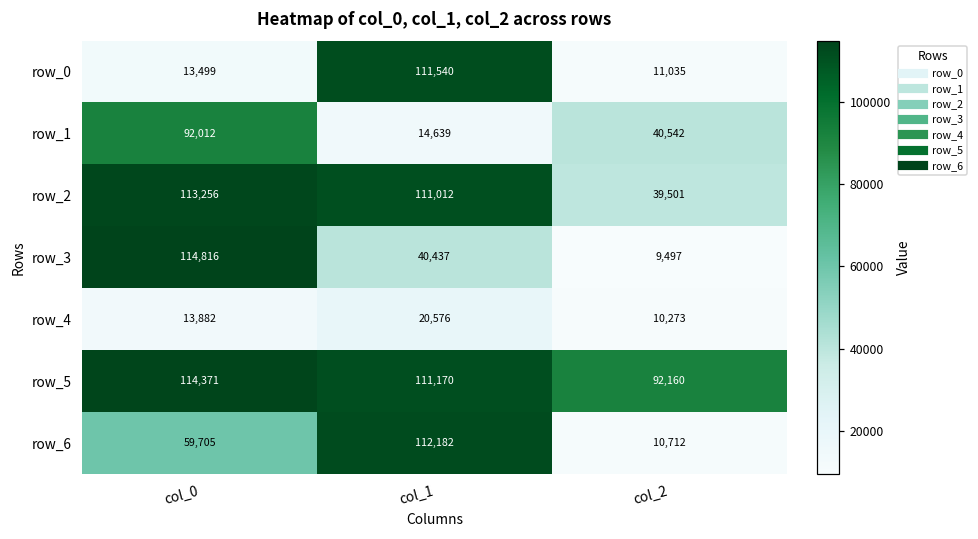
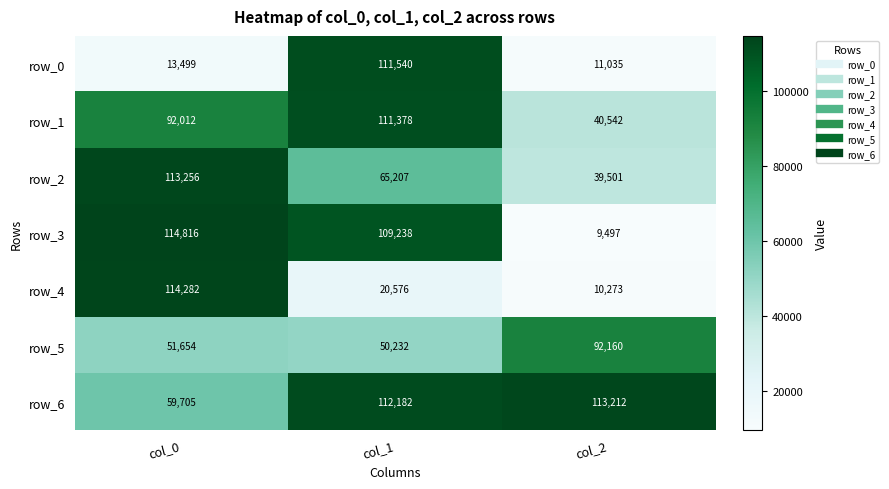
  {
    "row_0": {
      "col_0": "13,499",
      "col_1": "111,540",
      "col_2": "11,035"
    },
    "row_1": {
      "col_0": "92,012",
-     "col_1": "14,639",
+     "col_1": "111,378",
      "col_2": "40,542"
    },
    "row_2": {
      "col_0": "113,256",
-     "col_1": "111,012",
+     "col_1": "65,207",
      "col_2": "39,501"
    },
    "row_3": {
      "col_0": "114,816",
-     "col_1": "40,437",
+     "col_1": "109,238",
      "col_2": "9,497"
    },
    "row_4": {
-     "col_0": "13,882",
+     "col_0": "114,282",
      "col_1": "20,576",
      "col_2": "10,273"
    },
    "row_5": {
-     "col_0": "114,371",
-     "col_1": "111,170",
+     "col_0": "51,654",
+     "col_1": "50,232",
      "col_2": "92,160"
    },
    "row_6": {
      "col_0": "59,705",
      "col_1": "112,182",
-     "col_2": "10,712"
+     "col_2": "113,212"
    }
  }
